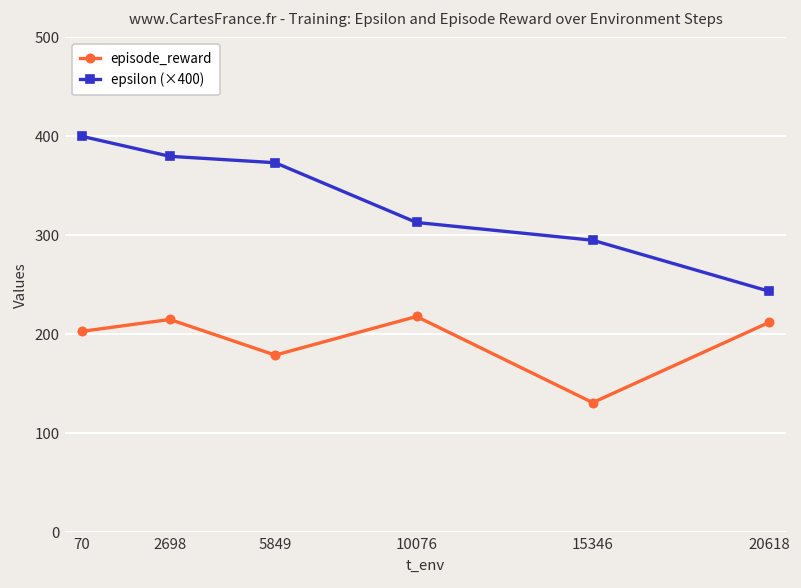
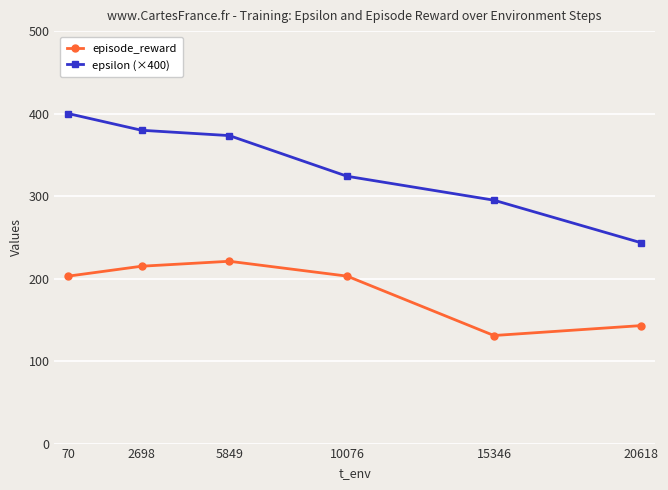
  {
    "episode_reward": {
      "70": 200,
      "2698": 220,
-     "5849": 180,
-     "10076": 220,
+     "5849": 220,
+     "10076": 200,
      "15346": 130,
-     "20618": 210
+     "20618": 140
    },
    "epsilon (×400)": {
      "70": 400,
      "2698": 380,
      "5849": 370,
-     "10076": 310,
+     "10076": 320,
      "15346": 300,
      "20618": 240
    }
  }
